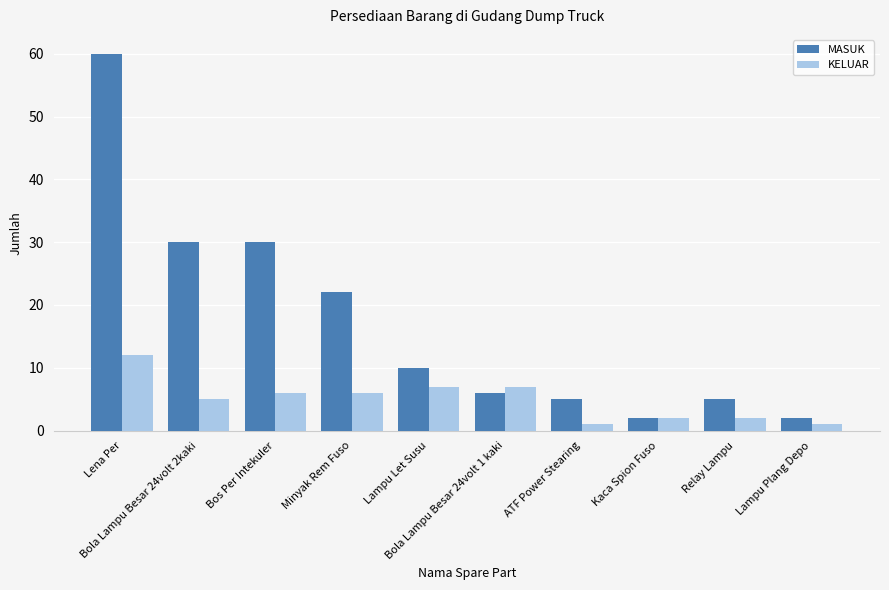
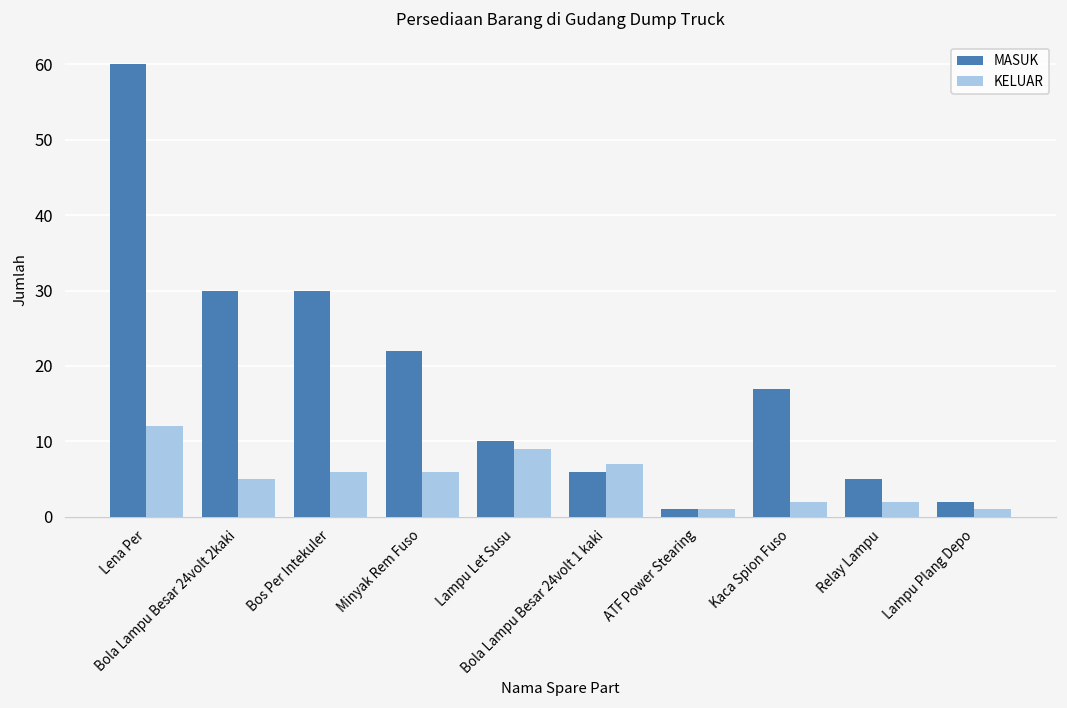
  {
    "MASUK": {
      "Lena Per": 60,
      "Bola Lampu Besar 24volt 2kaki": 30,
      "Bos Per Intekuler": 30,
      "Minyak Rem Fuso": 22,
      "Lampu Let Susu": 10,
      "Bola Lampu Besar 24volt 1 kaki": 6,
-     "ATF Power Stearing": 5,
-     "Kaca Spion Fuso": 2,
+     "ATF Power Stearing": 1,
+     "Kaca Spion Fuso": 17,
      "Relay Lampu": 5,
      "Lampu Plang Depo": 2
    },
    "KELUAR": {
      "Lena Per": 12,
      "Bola Lampu Besar 24volt 2kaki": 5,
      "Bos Per Intekuler": 6,
      "Minyak Rem Fuso": 6,
-     "Lampu Let Susu": 7,
+     "Lampu Let Susu": 9,
      "Bola Lampu Besar 24volt 1 kaki": 7,
      "ATF Power Stearing": 1,
      "Kaca Spion Fuso": 2,
      "Relay Lampu": 2,
      "Lampu Plang Depo": 1
    }
  }
